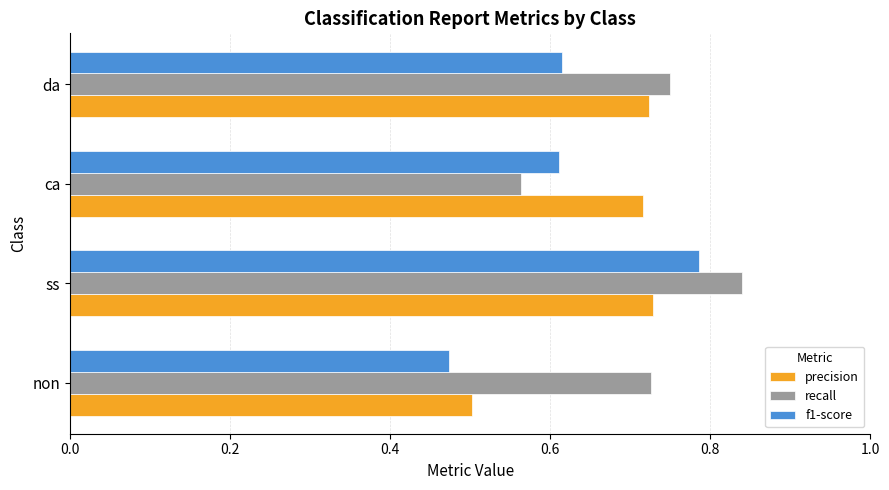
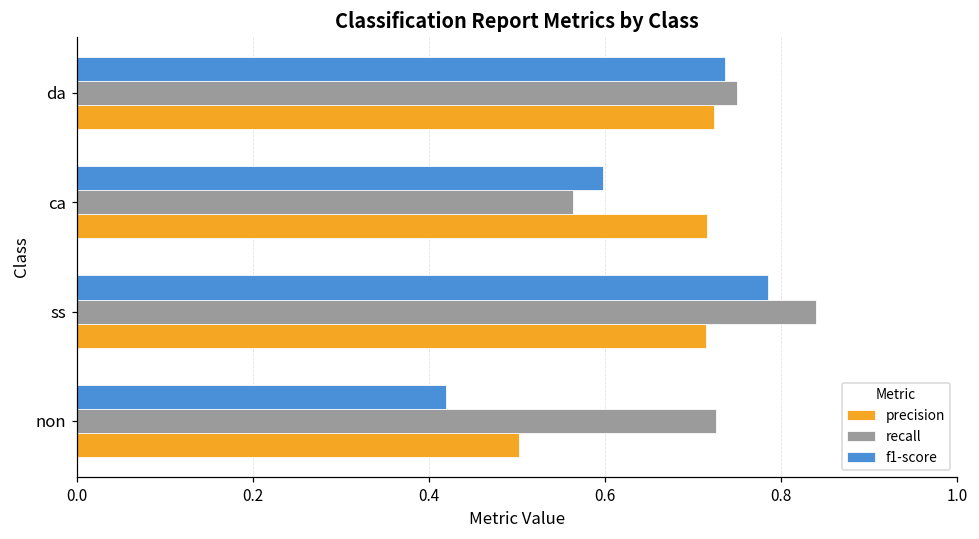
  {
    "precision": {
      "da": 0.72,
      "ca": 0.72,
-     "ss": 0.73,
+     "ss": 0.71,
      "non": 0.50
    },
    "recall": {
      "da": 0.75,
      "ca": 0.56,
      "ss": 0.84,
      "non": 0.73
    },
    "f1-score": {
-     "da": 0.61,
-     "ca": 0.61,
+     "da": 0.74,
+     "ca": 0.60,
      "ss": 0.79,
-     "non": 0.47
+     "non": 0.42
    }
  }
